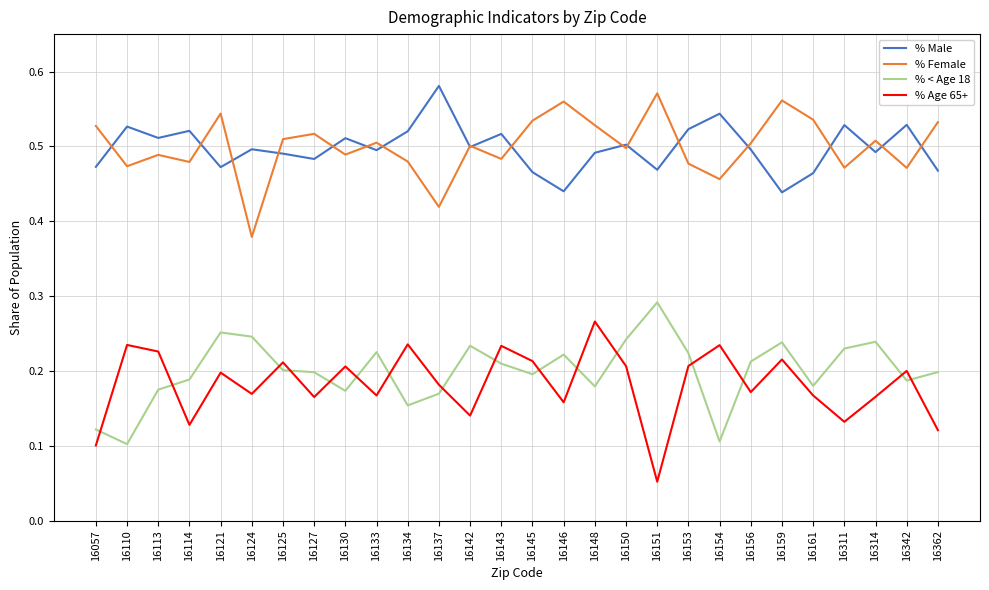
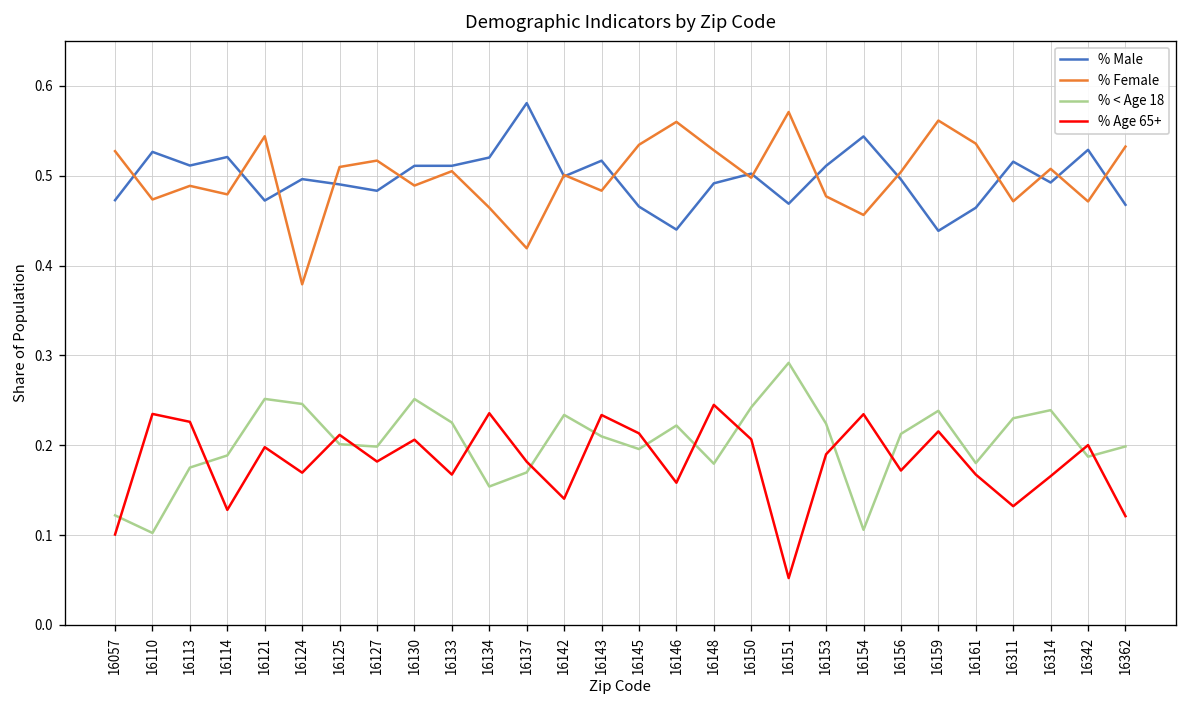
  {
    "% Male": {
      "16057": 0.47,
      "16110": 0.53,
      "16113": 0.51,
      "16114": 0.52,
      "16121": 0.47,
      "16124": 0.50,
      "16125": 0.49,
      "16127": 0.48,
      "16130": 0.51,
-     "16133": 0.50,
+     "16133": 0.51,
      "16134": 0.52,
      "16137": 0.58,
      "16143": 0.52,
      "16145": 0.47,
      "16146": 0.44,
      "16148": 0.49,
      "16150": 0.50,
      "16151": 0.47,
-     "16153": 0.52,
+     "16153": 0.51,
      "16154": 0.54,
      "16156": 0.50,
      "16159": 0.44,
      "16161": 0.46,
-     "16311": 0.53,
+     "16311": 0.52,
      "16314": 0.49,
      "16342": 0.53,
      "16362": 0.47
    },
    "% Female": {
      "16057": 0.53,
      "16110": 0.47,
      "16113": 0.49,
      "16114": 0.48,
      "16121": 0.54,
      "16124": 0.38,
      "16125": 0.51,
      "16127": 0.52,
      "16130": 0.49,
      "16133": 0.51,
-     "16134": 0.48,
+     "16134": 0.46,
      "16137": 0.42,
      "16143": 0.48,
      "16145": 0.53,
      "16146": 0.56,
      "16148": 0.53,
      "16150": 0.50,
      "16151": 0.57,
      "16153": 0.48,
      "16154": 0.46,
      "16156": 0.50,
      "16159": 0.56,
      "16161": 0.54,
      "16311": 0.47,
      "16314": 0.51,
      "16342": 0.47,
      "16362": 0.53
    },
    "% < Age 18": {
      "16057": 0.12,
      "16110": 0.10,
      "16113": 0.18,
      "16114": 0.19,
      "16121": 0.25,
      "16124": 0.25,
      "16125": 0.20,
      "16127": 0.20,
-     "16130": 0.17,
+     "16130": 0.25,
      "16133": 0.23,
      "16134": 0.15,
      "16137": 0.17,
      "16142": 0.23,
      "16143": 0.21,
      "16145": 0.20,
      "16146": 0.22,
      "16148": 0.18,
      "16150": 0.24,
      "16151": 0.29,
      "16153": 0.22,
      "16154": 0.11,
      "16156": 0.21,
      "16159": 0.24,
      "16161": 0.18,
      "16311": 0.23,
      "16314": 0.24,
      "16342": 0.19,
      "16362": 0.20
    },
    "% Age 65+": {
      "16057": 0.10,
      "16110": 0.23,
      "16113": 0.23,
      "16114": 0.13,
      "16121": 0.20,
      "16124": 0.17,
      "16125": 0.21,
-     "16127": 0.17,
+     "16127": 0.18,
      "16130": 0.21,
      "16133": 0.17,
      "16134": 0.24,
      "16137": 0.18,
      "16142": 0.14,
      "16143": 0.23,
      "16145": 0.21,
      "16146": 0.16,
-     "16148": 0.27,
+     "16148": 0.24,
      "16150": 0.21,
      "16151": 0.05,
-     "16153": 0.21,
+     "16153": 0.19,
      "16154": 0.23,
      "16156": 0.17,
      "16159": 0.22,
      "16161": 0.17,
      "16311": 0.13,
      "16314": 0.17,
      "16342": 0.20,
      "16362": 0.12
    }
  }
